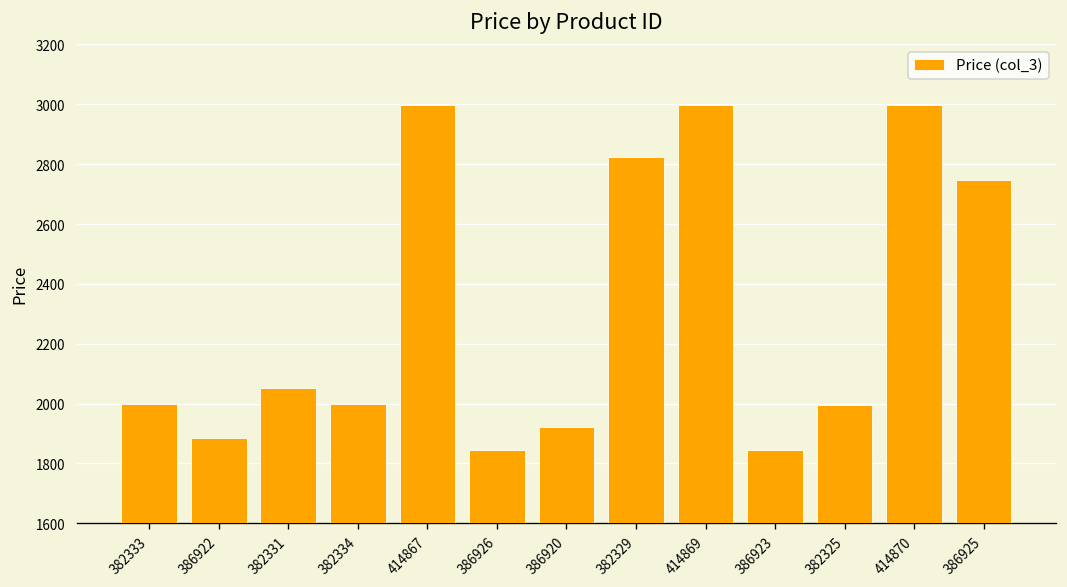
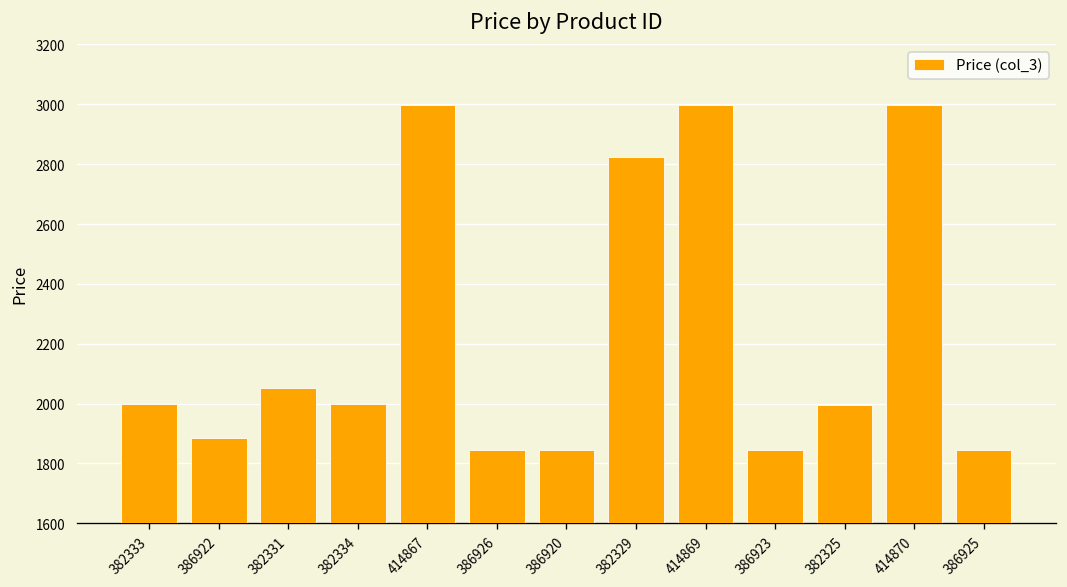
  {
    "382333": 2000,
    "386922": 1890,
    "382331": 2050,
    "382334": 2000,
    "414867": 3000,
    "386926": 1850,
-   "386920": 1920,
+   "386920": 1850,
    "382329": 2820,
    "414869": 3000,
    "386923": 1850,
    "382325": 2000,
    "414870": 3000,
-   "386925": 2750
+   "386925": 1850
  }
